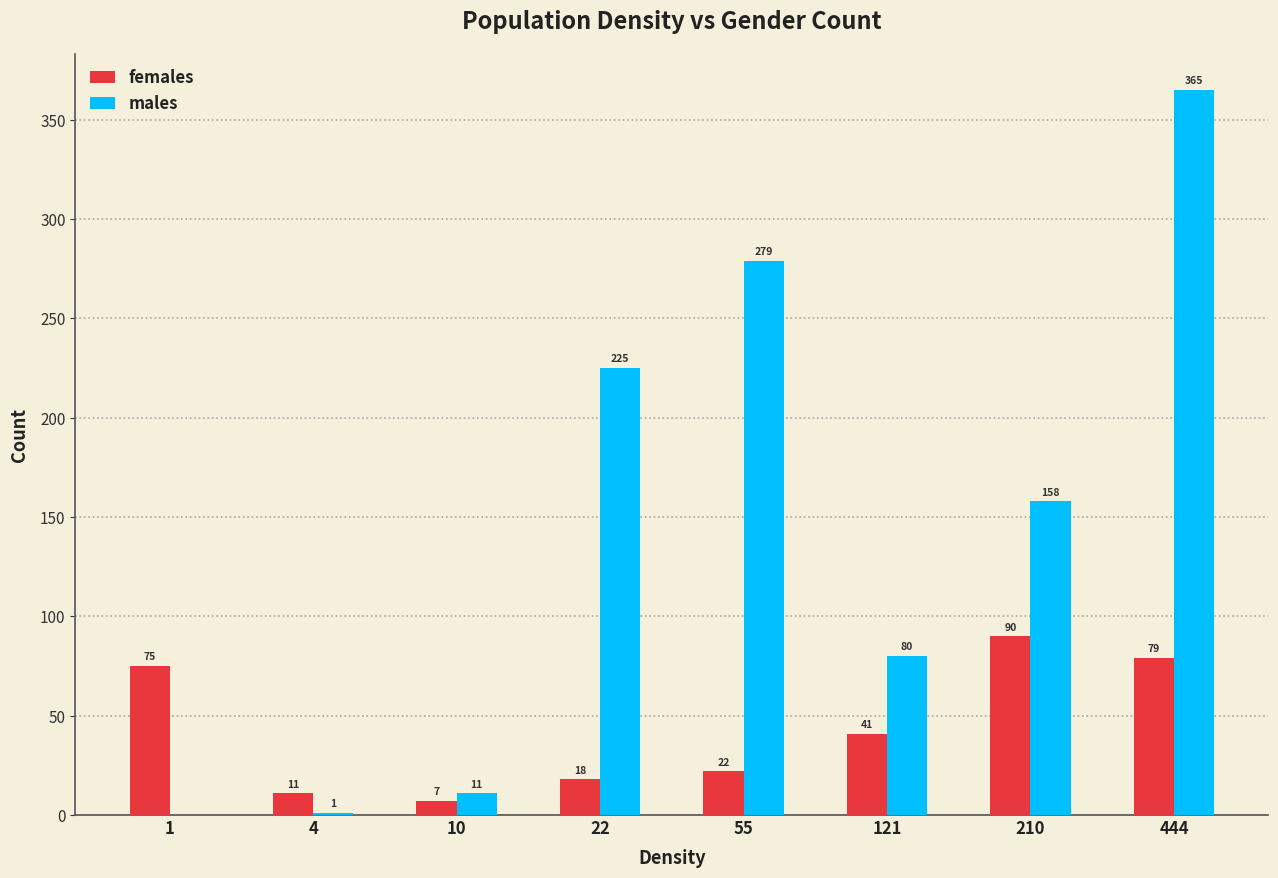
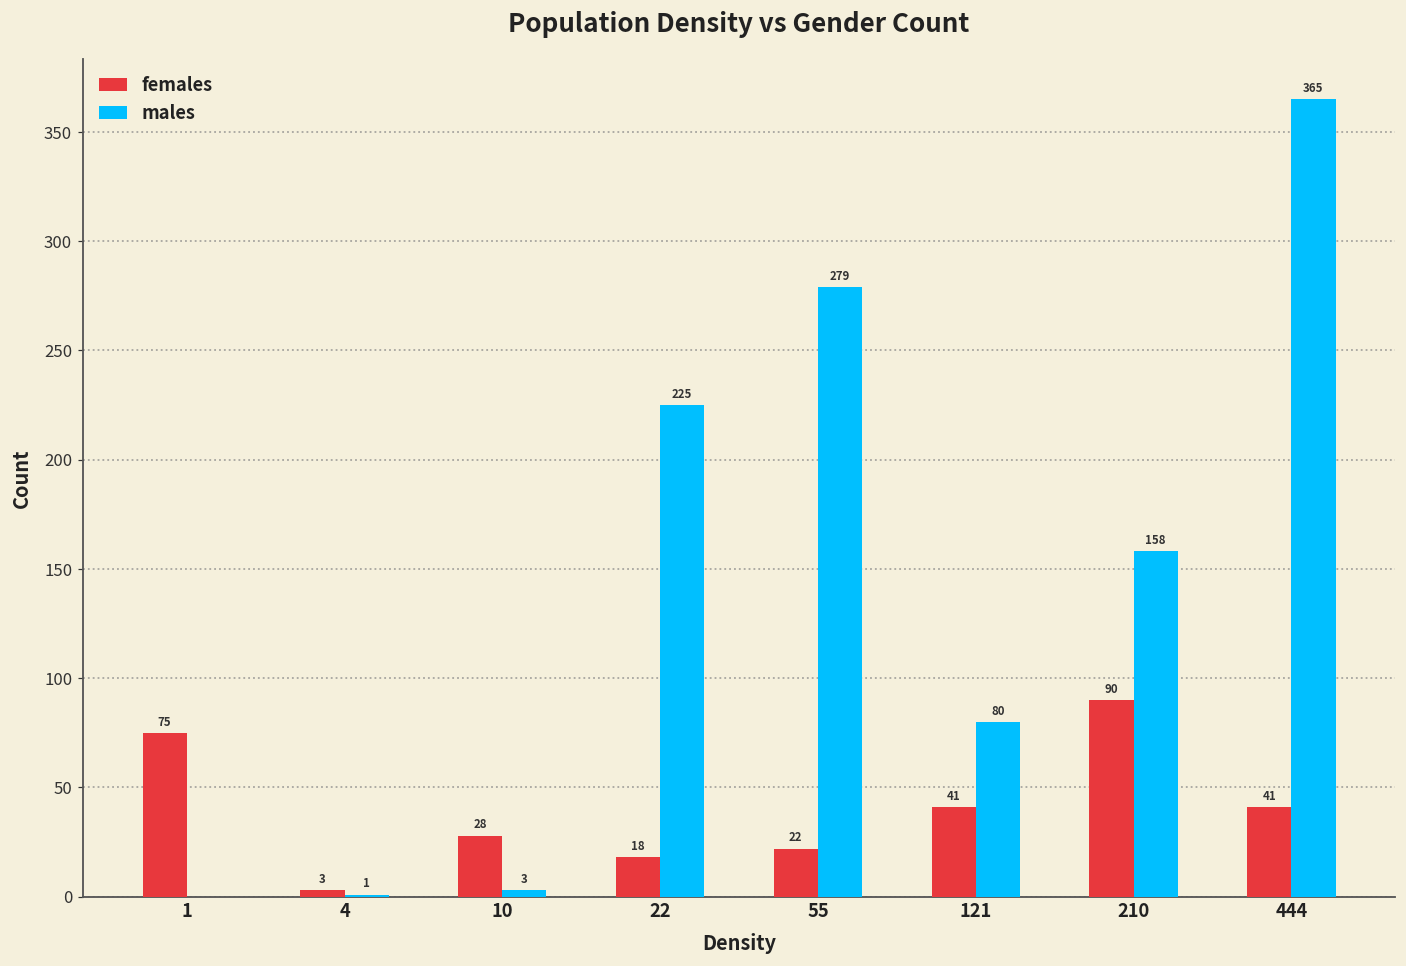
  {
    "females": {
      "1": 75,
-     "4": 11,
-     "10": 7,
+     "4": 3,
+     "10": 28,
      "22": 18,
      "55": 22,
      "121": 41,
      "210": 90,
-     "444": 79
+     "444": 41
    },
    "males": {
      "4": 1,
-     "10": 11,
+     "10": 3,
      "22": 225,
      "55": 279,
      "121": 80,
      "210": 158,
      "444": 365
    }
  }
